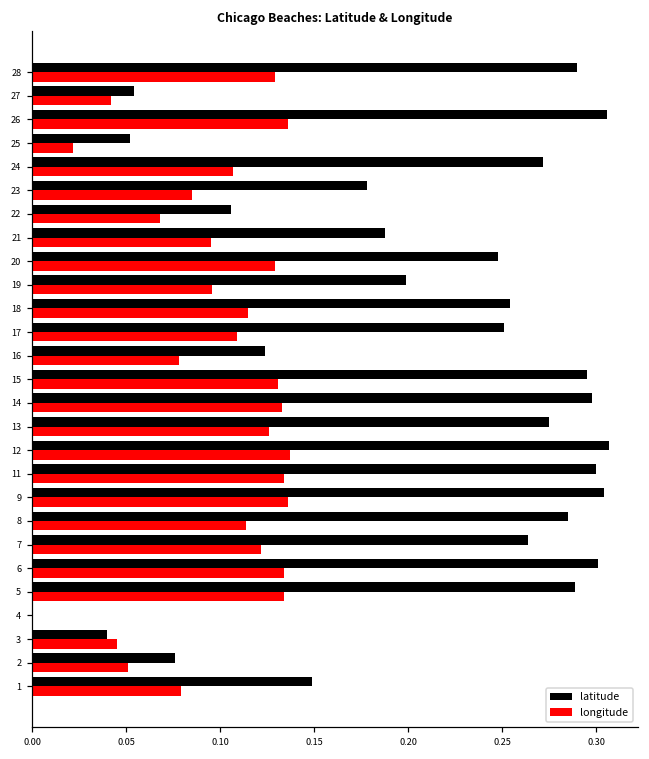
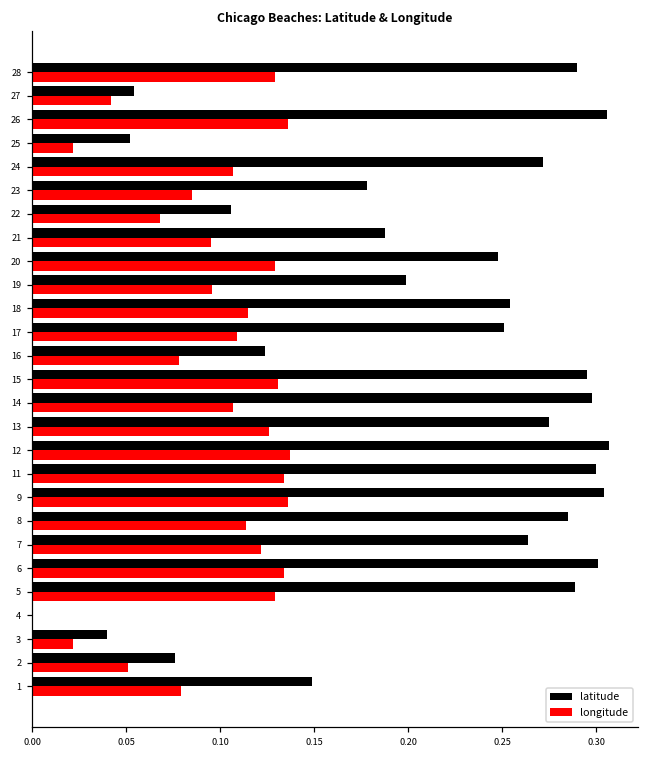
  {
    "latitude": {
      "28": 0.290,
      "27": 0.054,
      "26": 0.306,
      "25": 0.052,
      "24": 0.272,
      "23": 0.178,
      "22": 0.106,
      "21": 0.188,
      "20": 0.248,
      "19": 0.199,
      "18": 0.254,
      "17": 0.251,
      "16": 0.124,
      "15": 0.295,
      "14": 0.298,
      "13": 0.275,
      "12": 0.307,
      "11": 0.300,
      "9": 0.304,
      "8": 0.285,
      "7": 0.264,
      "6": 0.301,
      "5": 0.289,
      "4": 0.000,
      "3": 0.040,
      "2": 0.076,
      "1": 0.149
    },
    "longitude": {
      "28": 0.129,
      "27": 0.042,
      "26": 0.136,
      "25": 0.022,
      "24": 0.107,
      "23": 0.085,
      "22": 0.068,
      "21": 0.095,
      "20": 0.129,
      "19": 0.096,
      "18": 0.115,
      "17": 0.109,
      "16": 0.078,
      "15": 0.131,
-     "14": 0.133,
+     "14": 0.107,
      "13": 0.126,
      "12": 0.137,
      "11": 0.134,
      "9": 0.136,
      "8": 0.114,
      "7": 0.122,
      "6": 0.134,
-     "5": 0.134,
+     "5": 0.129,
      "4": 0.000,
-     "3": 0.045,
+     "3": 0.022,
      "2": 0.051,
      "1": 0.079
    }
  }
